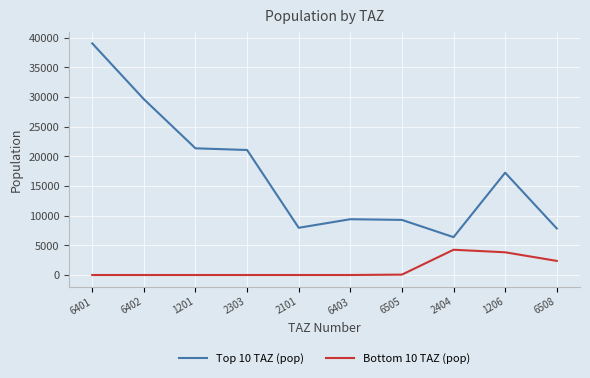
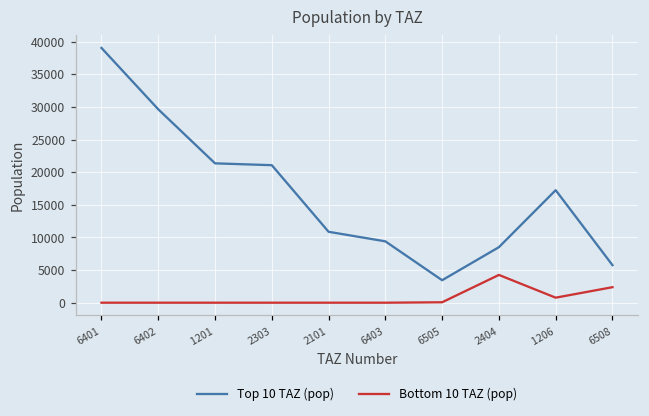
  {
    "Top 10 TAZ (pop)": {
      "6401": 39000,
      "6402": 30000,
      "1201": 21000,
      "2303": 21000,
-     "2101": 8000,
+     "2101": 11000,
      "6403": 9000,
-     "6505": 9000,
-     "2404": 6000,
+     "6505": 3000,
+     "2404": 9000,
      "1206": 17000,
-     "6508": 8000
+     "6508": 6000
    },
    "Bottom 10 TAZ (pop)": {
      "6401": 0,
      "6402": 0,
      "1201": 0,
      "2303": 0,
      "2101": 0,
      "6403": 0,
      "6505": 0,
      "2404": 4000,
-     "1206": 4000,
+     "1206": 1000,
      "6508": 2000
    }
  }
